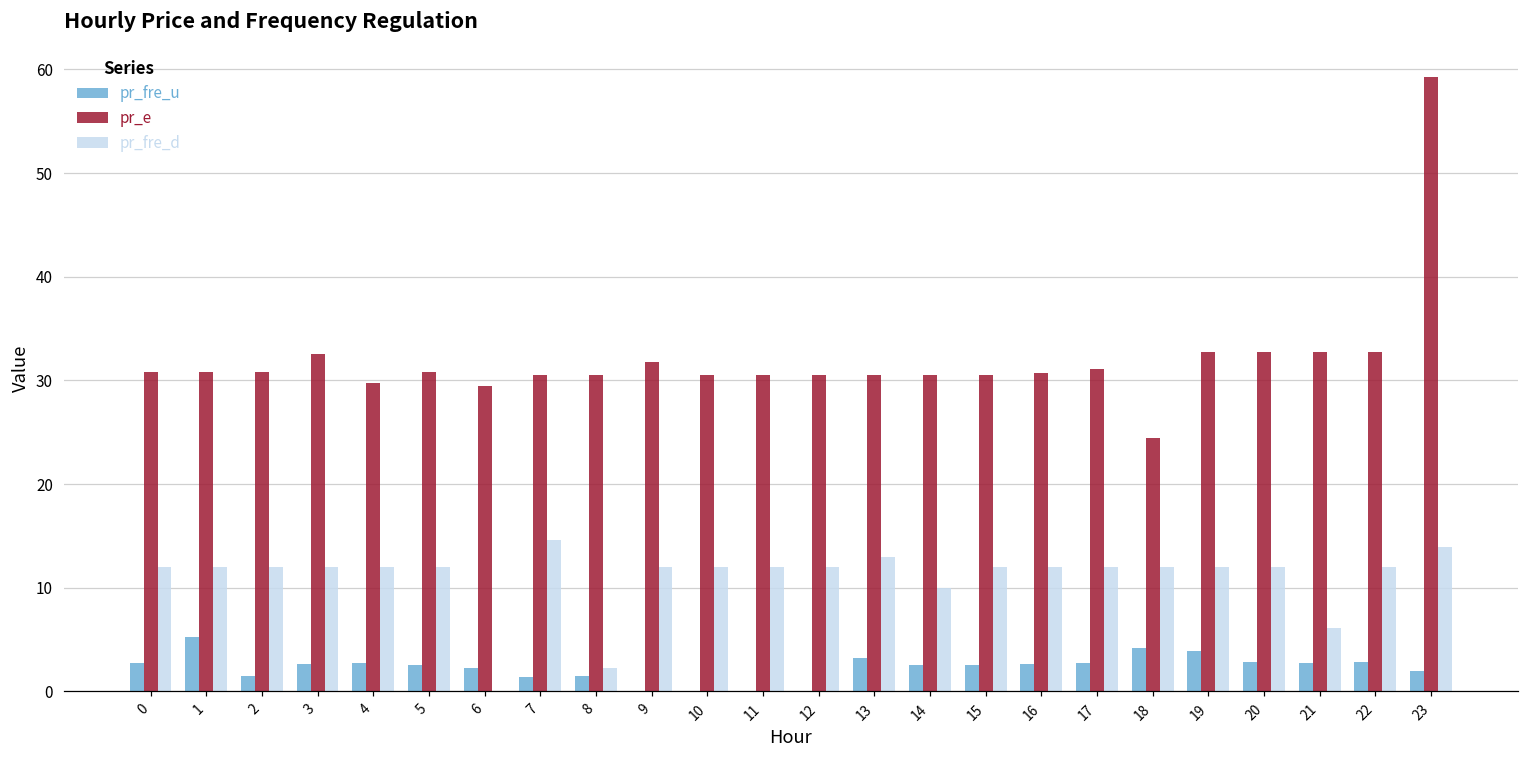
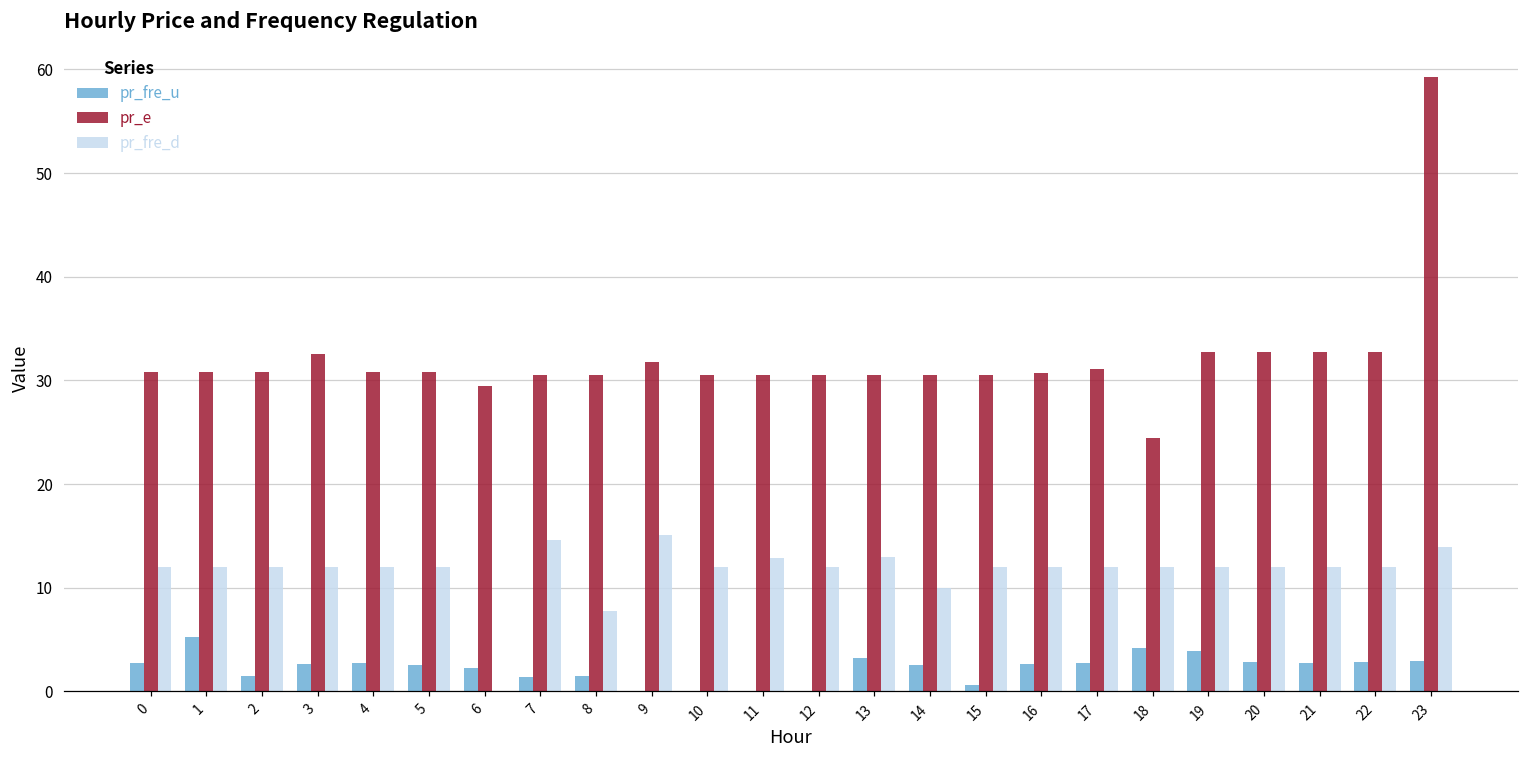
  {
    "pr_fre_u": {
      "0": 3,
      "1": 5,
      "2": 1,
      "3": 3,
      "4": 3,
      "5": 3,
      "6": 2,
      "7": 1,
      "8": 1,
      "13": 3,
      "14": 3,
-     "15": 3,
+     "15": 1,
      "16": 3,
      "17": 3,
      "18": 4,
      "19": 4,
      "20": 3,
      "21": 3,
      "22": 3,
-     "23": 2
+     "23": 3
    },
    "pr_e": {
      "0": 31,
      "1": 31,
      "2": 31,
      "3": 33,
-     "4": 30,
+     "4": 31,
      "5": 31,
      "6": 29,
      "7": 30,
      "8": 30,
      "9": 32,
      "10": 30,
      "11": 30,
      "12": 30,
      "13": 30,
      "14": 30,
      "15": 30,
      "16": 31,
      "17": 31,
      "18": 24,
      "19": 33,
      "20": 33,
      "21": 33,
      "22": 33,
      "23": 59
    },
    "pr_fre_d": {
      "0": 12,
      "1": 12,
      "2": 12,
      "3": 12,
      "4": 12,
      "5": 12,
      "7": 15,
-     "8": 2,
-     "9": 12,
+     "8": 8,
+     "9": 15,
      "10": 12,
-     "11": 12,
+     "11": 13,
      "12": 12,
      "13": 13,
      "14": 10,
      "15": 12,
      "16": 12,
      "17": 12,
      "18": 12,
      "19": 12,
      "20": 12,
-     "21": 6,
+     "21": 12,
      "22": 12,
      "23": 14
    }
  }
